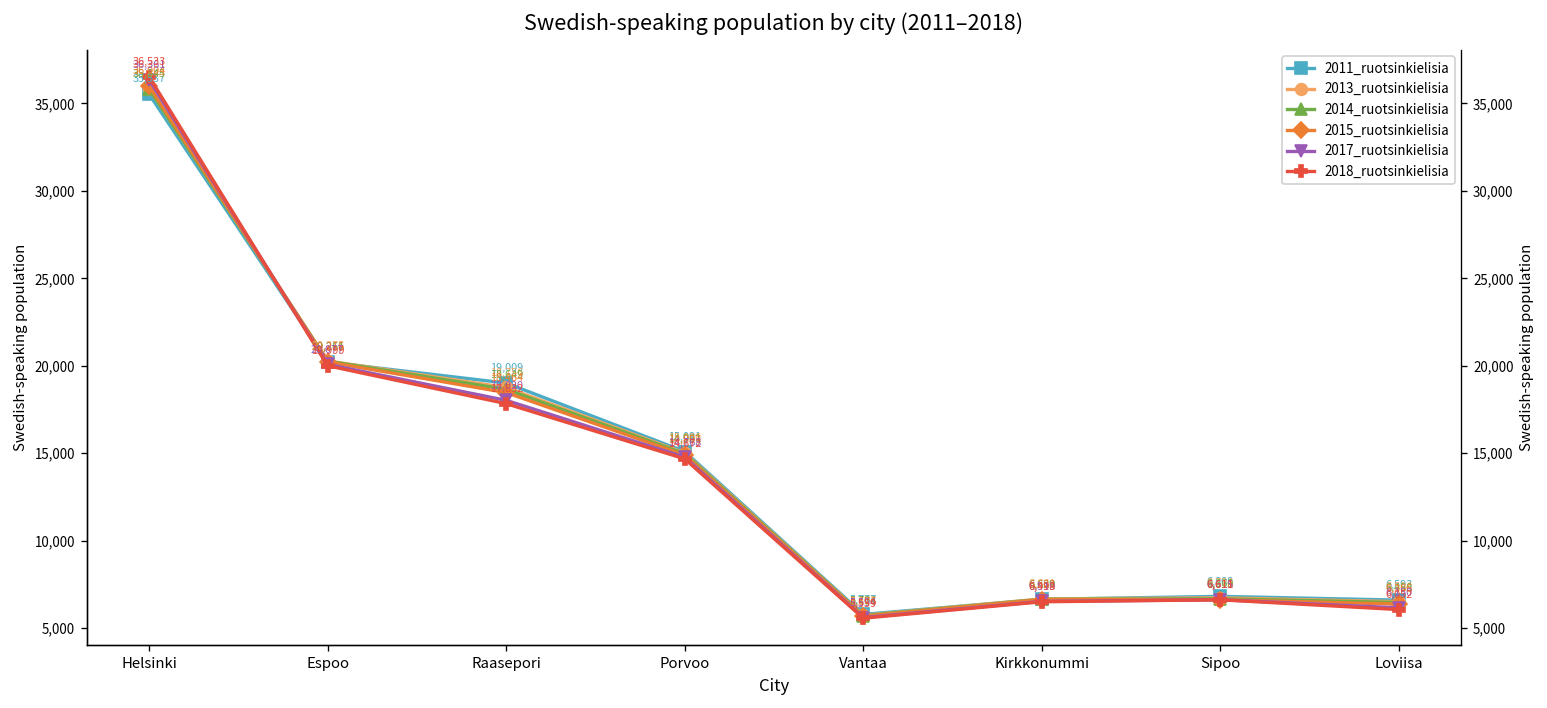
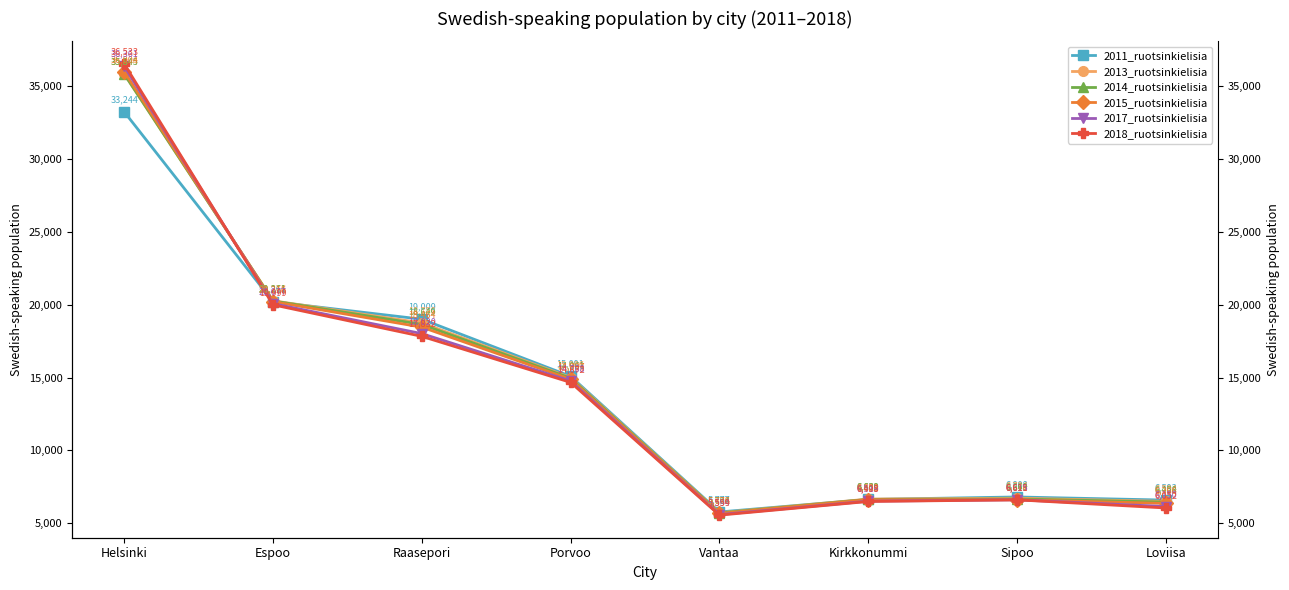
  {
    "2011_ruotsinkielisia": {
-     "Helsinki": "35,537"
+     "Helsinki": "33,244"
    }
  }
